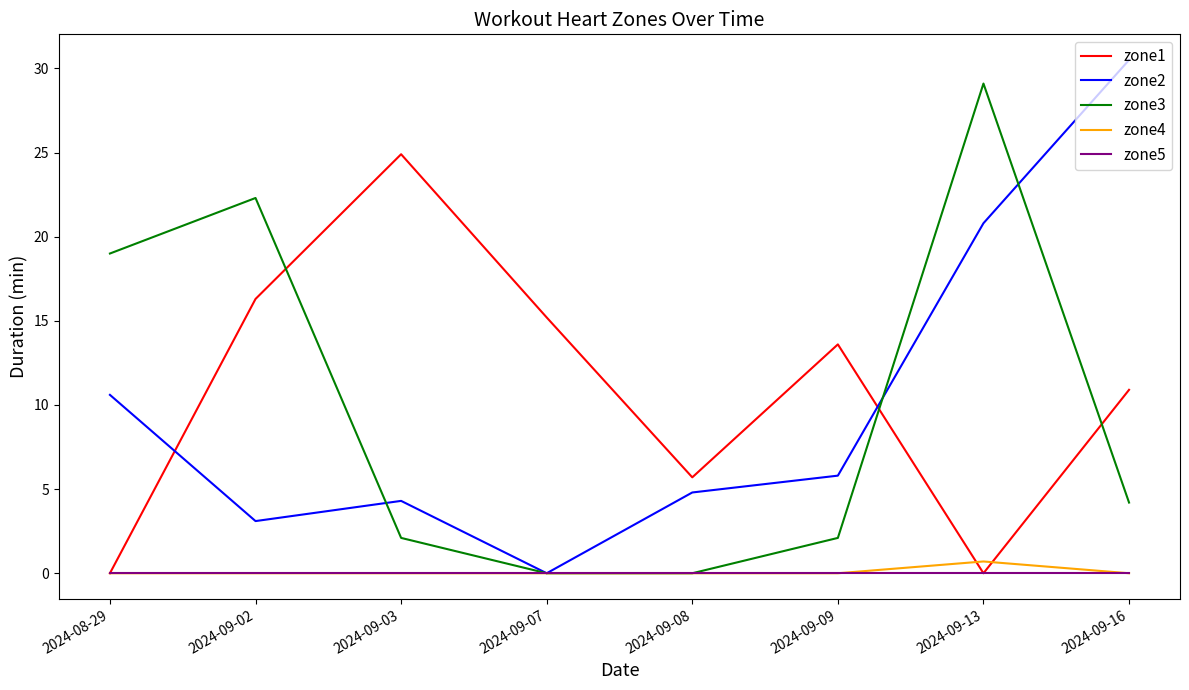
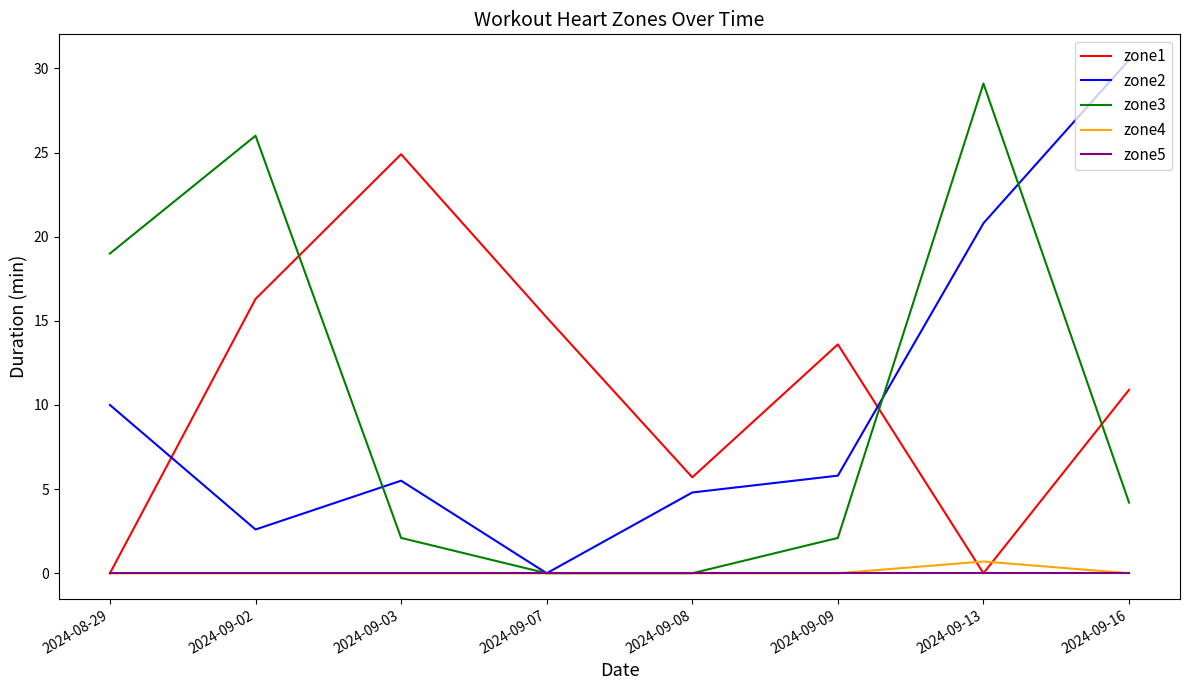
  {
    "zone1": {
      "2024-09-02": 16.3,
      "2024-09-03": 24.9,
      "2024-09-07": 15.2,
      "2024-09-08": 5.7,
      "2024-09-09": 13.6,
      "2024-09-16": 10.9
    },
    "zone2": {
-     "2024-08-29": 10.6,
-     "2024-09-02": 3.1,
-     "2024-09-03": 4.3,
+     "2024-08-29": 10.0,
+     "2024-09-02": 2.6,
+     "2024-09-03": 5.5,
      "2024-09-08": 4.8,
      "2024-09-09": 5.8,
      "2024-09-13": 20.8
    },
    "zone3": {
      "2024-08-29": 19.0,
-     "2024-09-02": 22.3,
+     "2024-09-02": 26.0,
      "2024-09-03": 2.1,
      "2024-09-09": 2.1,
      "2024-09-13": 29.1,
      "2024-09-16": 4.2
    },
    "zone4": {
      "2024-09-13": 0.7
    }
  }
